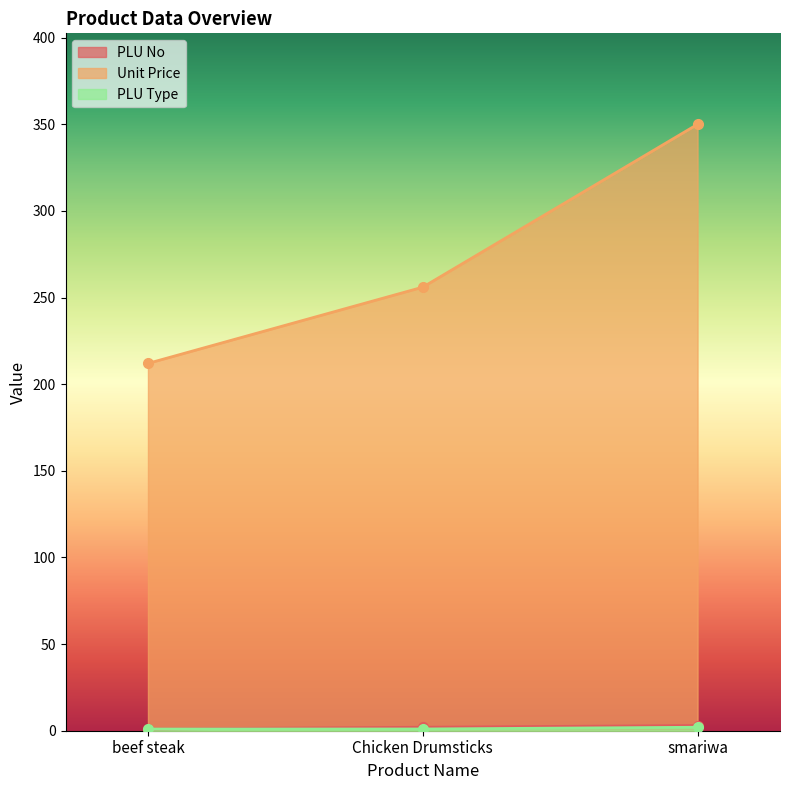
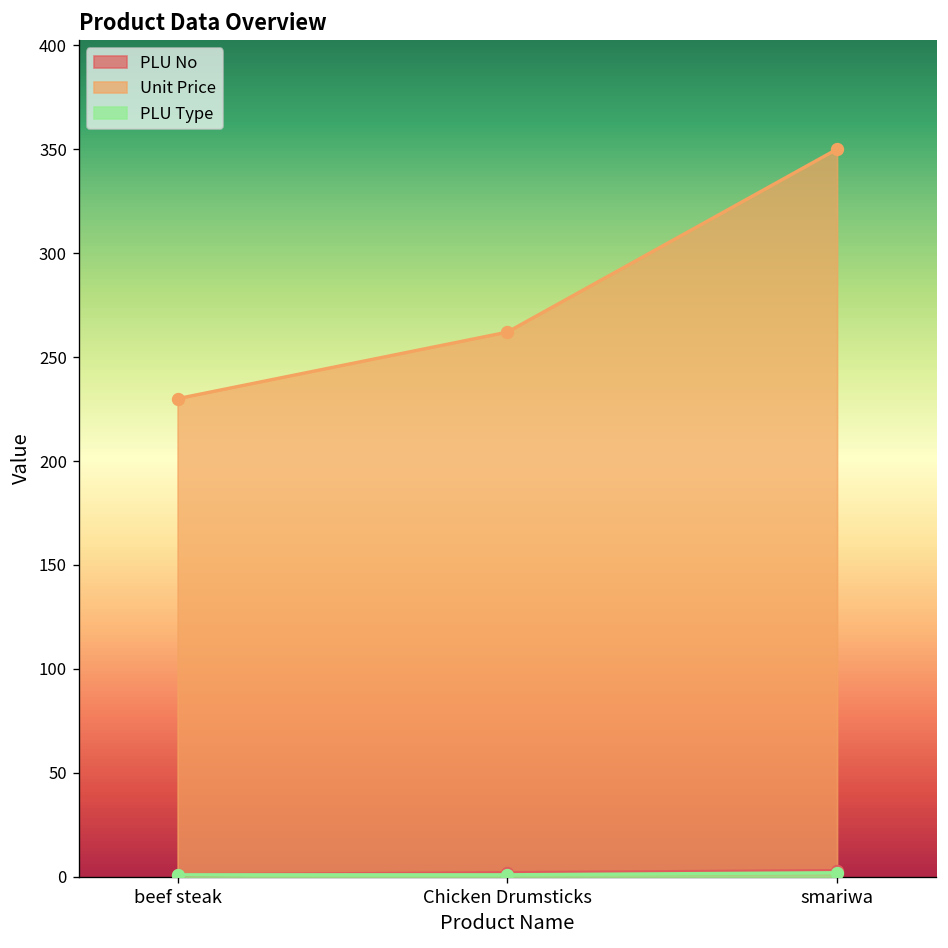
  {
    "Unit Price": {
-     "beef steak": 212,
-     "Chicken Drumsticks": 256,
+     "beef steak": 230,
+     "Chicken Drumsticks": 262,
      "smariwa": 350
    }
  }
